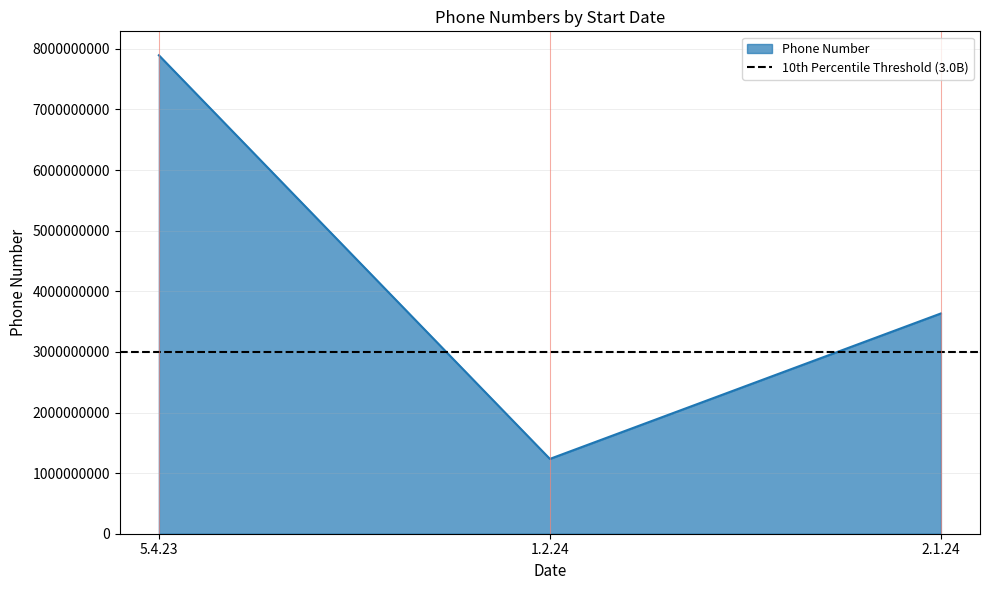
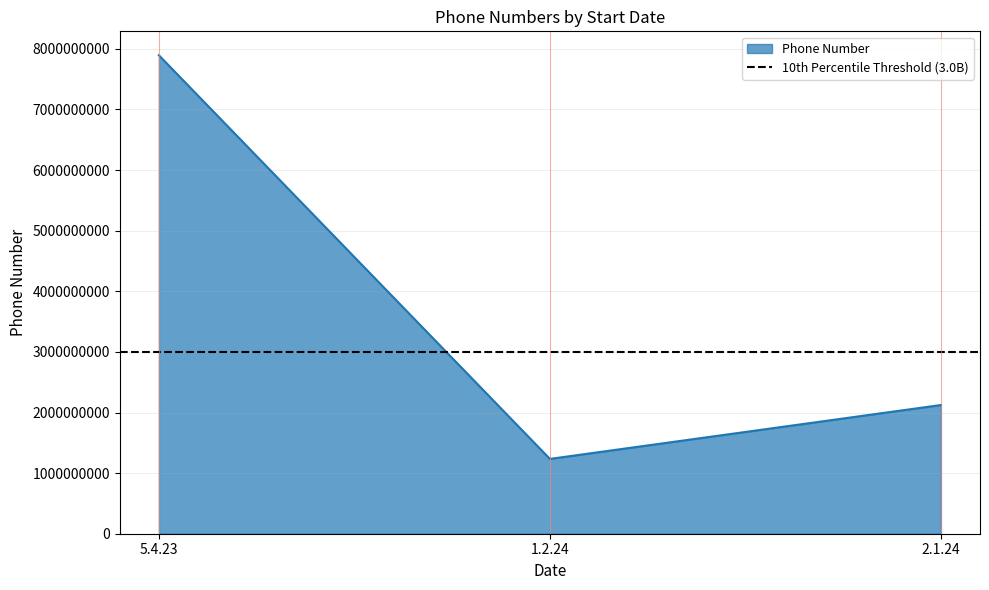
  {
    "5.4.23": 7900000000,
    "1.2.24": 1200000000,
-   "2.1.24": 3600000000
+   "2.1.24": 2100000000
  }
